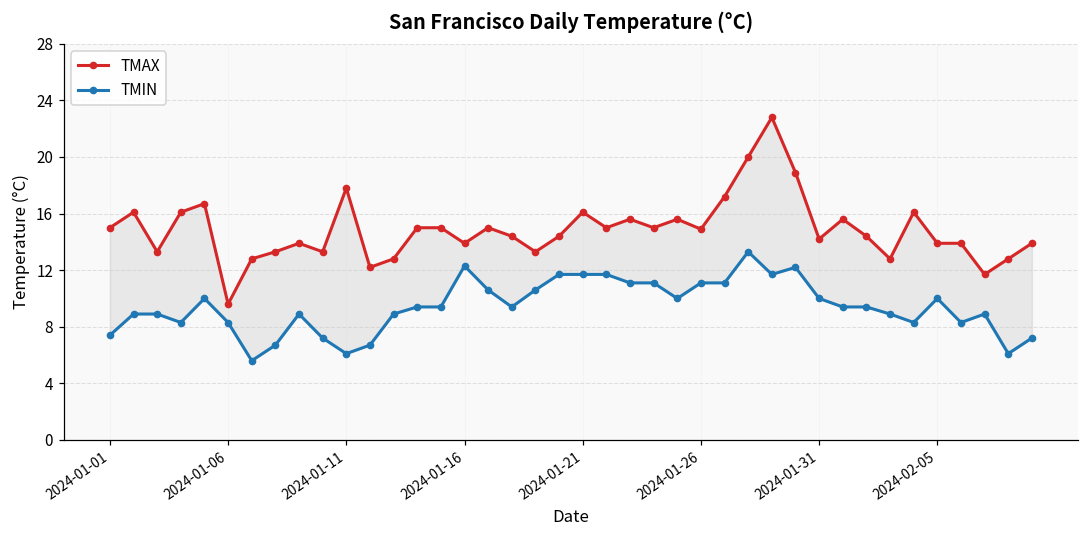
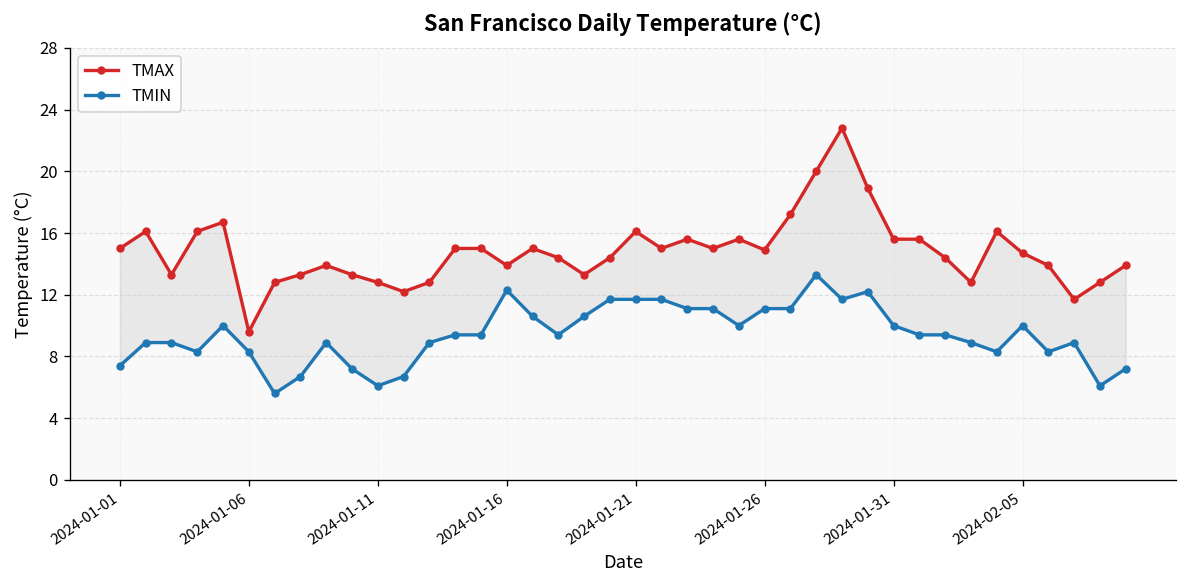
  {
    "TMAX": {
      "2024-01-01": 15.0,
      "2024-01-06": 9.6,
-     "2024-01-11": 17.8,
+     "2024-01-11": 12.8,
      "2024-01-16": 13.9,
      "2024-01-21": 16.1,
      "2024-01-26": 14.9,
-     "2024-01-31": 14.2,
-     "2024-02-05": 13.9
+     "2024-01-31": 15.6,
+     "2024-02-05": 14.7
    },
    "TMIN": {
      "2024-01-01": 7.4,
      "2024-01-06": 8.3,
      "2024-01-11": 6.1,
      "2024-01-16": 12.3,
      "2024-01-21": 11.7,
      "2024-01-26": 11.1,
      "2024-01-31": 10.0,
      "2024-02-05": 10.0
    }
  }
